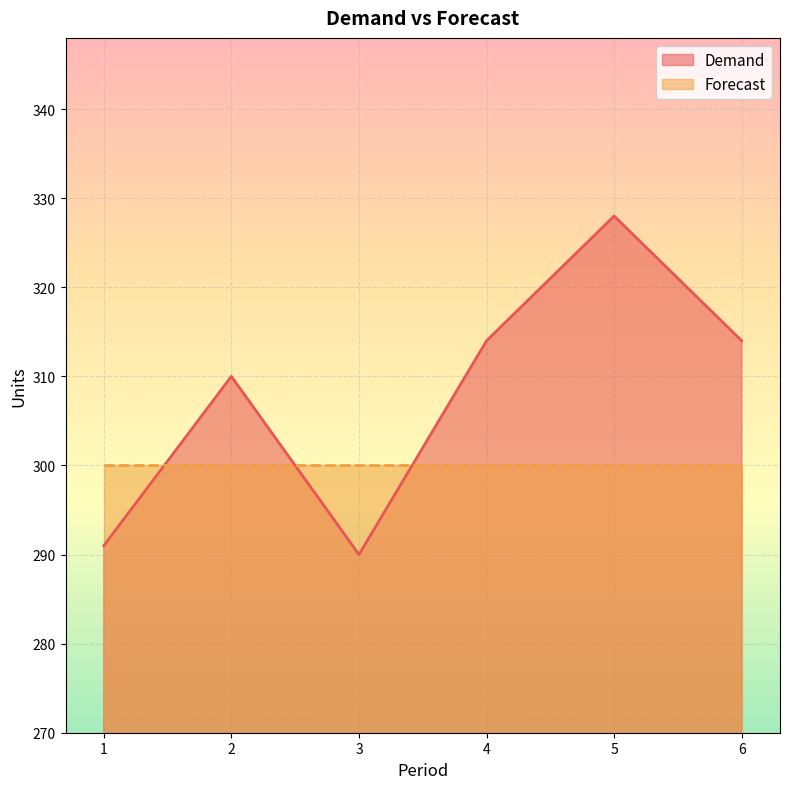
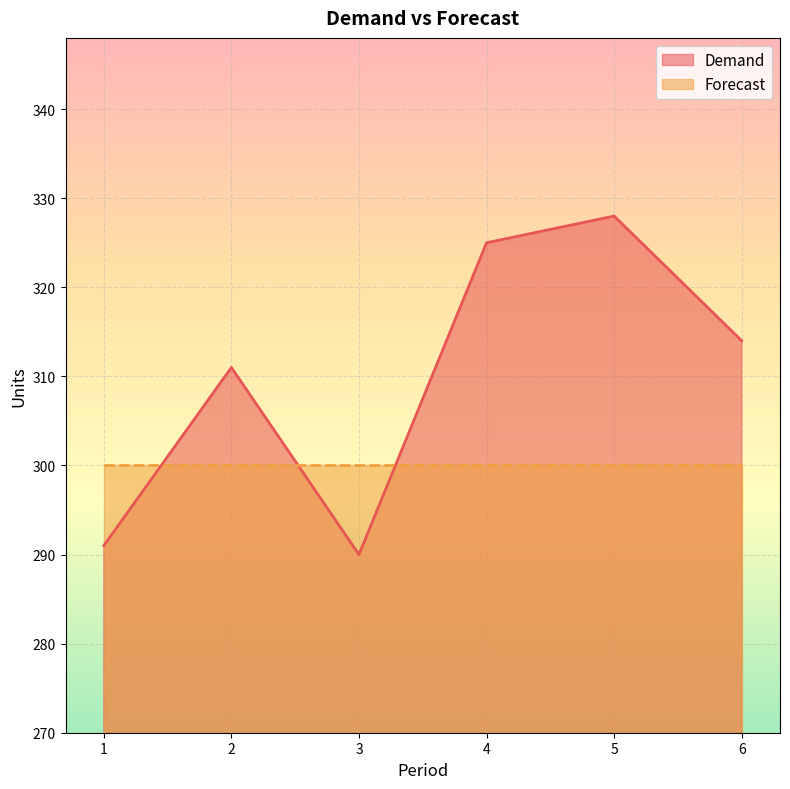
  {
    "Demand": {
      "1": 291,
-     "2": 310,
+     "2": 311,
      "3": 290,
-     "4": 314,
+     "4": 325,
      "5": 328,
      "6": 314
    },
    "Forecast": {
      "1": 300,
      "2": 300,
      "3": 300,
      "4": 300,
      "5": 300,
      "6": 300
    }
  }
